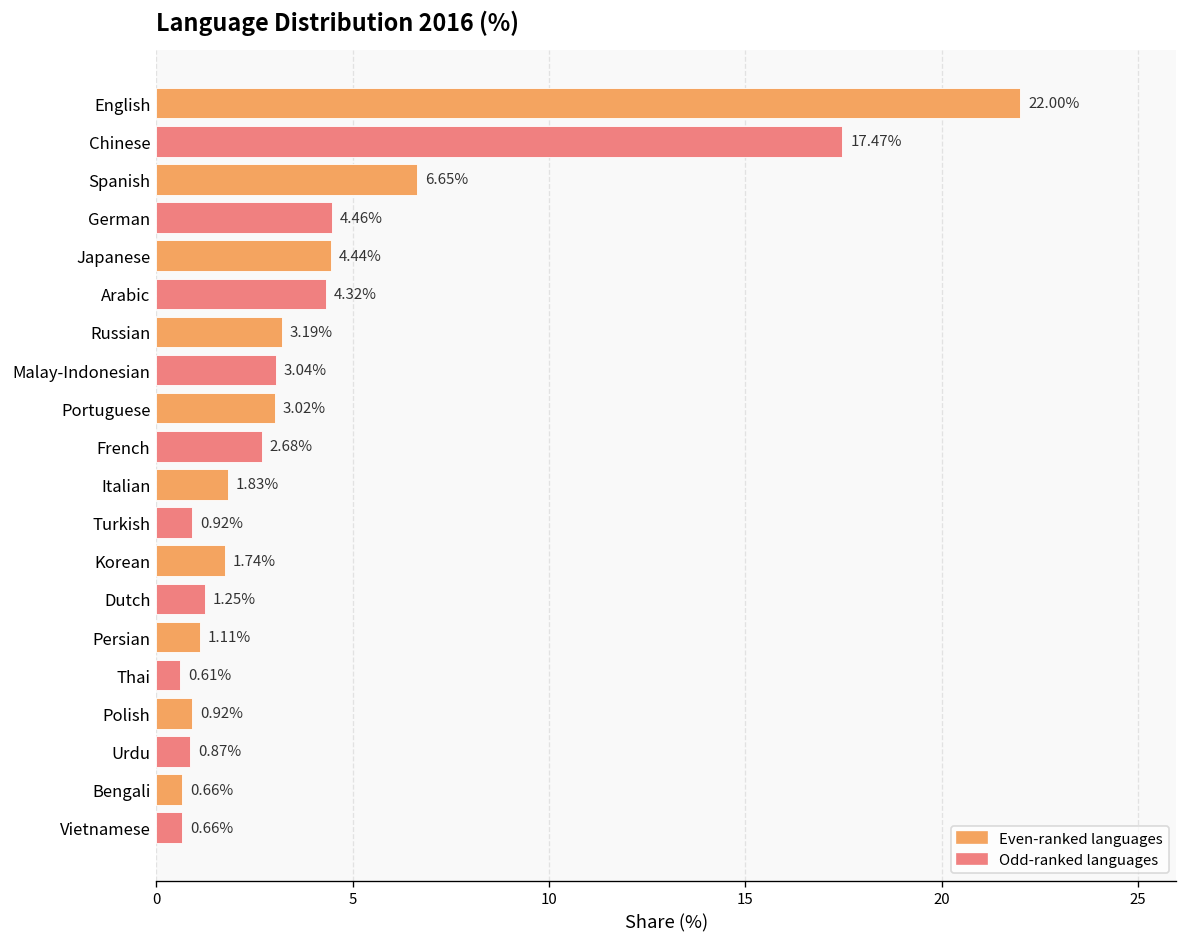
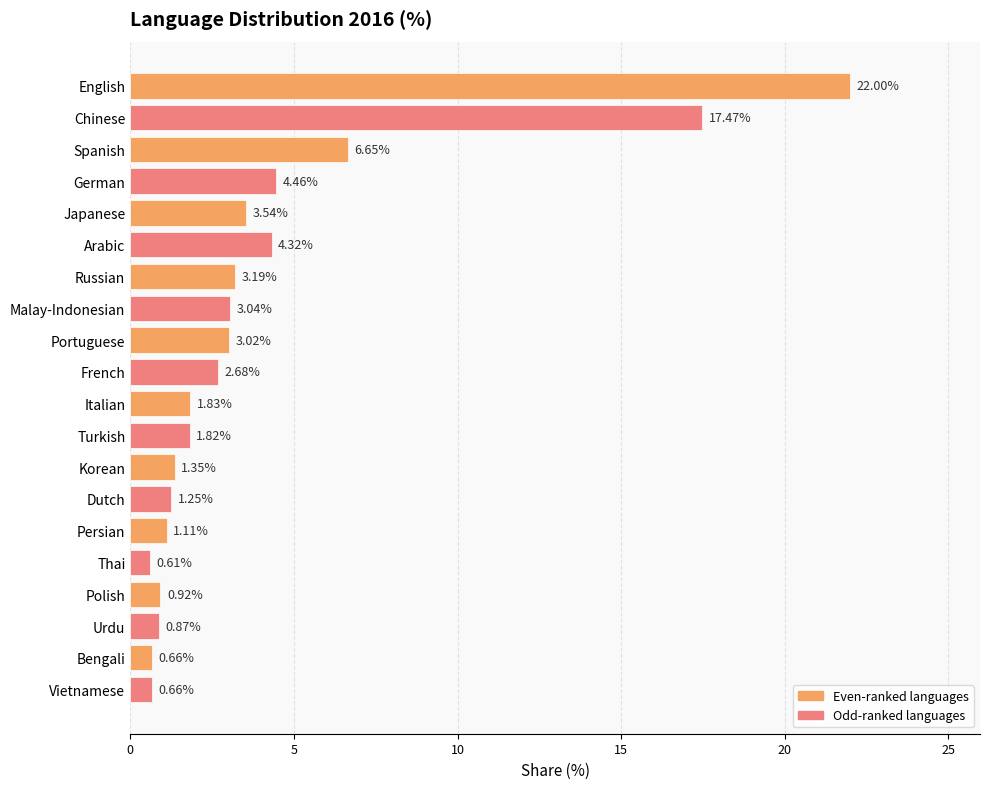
  {
    "English": "22.00%",
    "Chinese": "17.47%",
    "Spanish": "6.65%",
    "German": "4.46%",
-   "Japanese": "4.44%",
+   "Japanese": "3.54%",
    "Arabic": "4.32%",
    "Russian": "3.19%",
    "Malay-Indonesian": "3.04%",
    "Portuguese": "3.02%",
    "French": "2.68%",
    "Italian": "1.83%",
-   "Turkish": "0.92%",
-   "Korean": "1.74%",
+   "Turkish": "1.82%",
+   "Korean": "1.35%",
    "Dutch": "1.25%",
    "Persian": "1.11%",
    "Thai": "0.61%",
    "Polish": "0.92%",
    "Urdu": "0.87%",
    "Bengali": "0.66%",
    "Vietnamese": "0.66%"
  }
